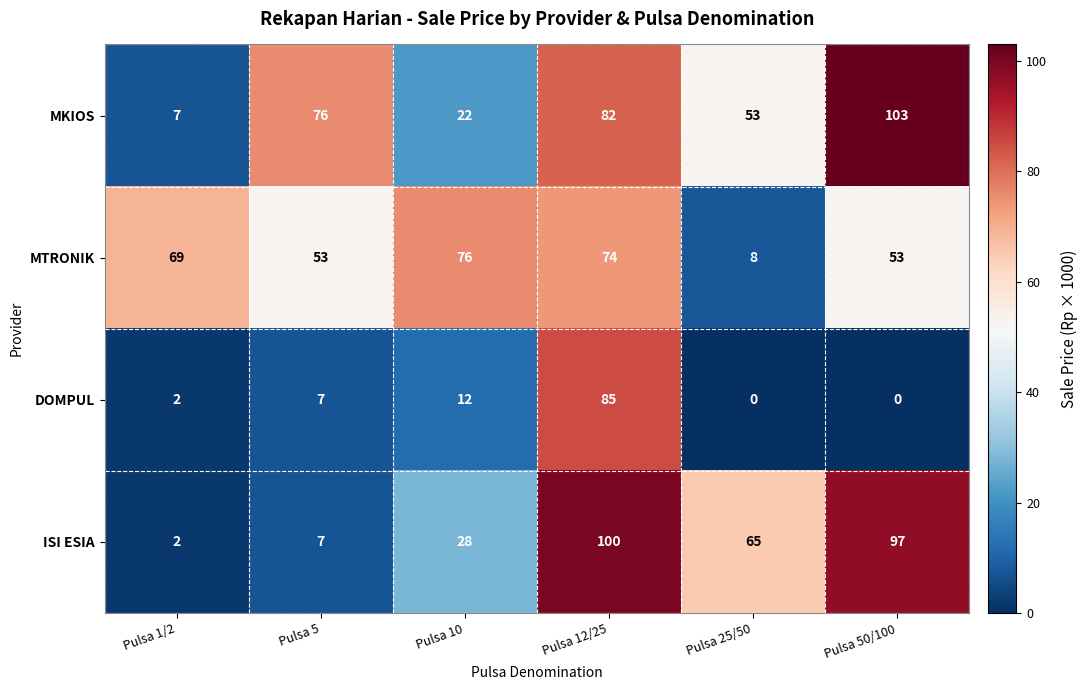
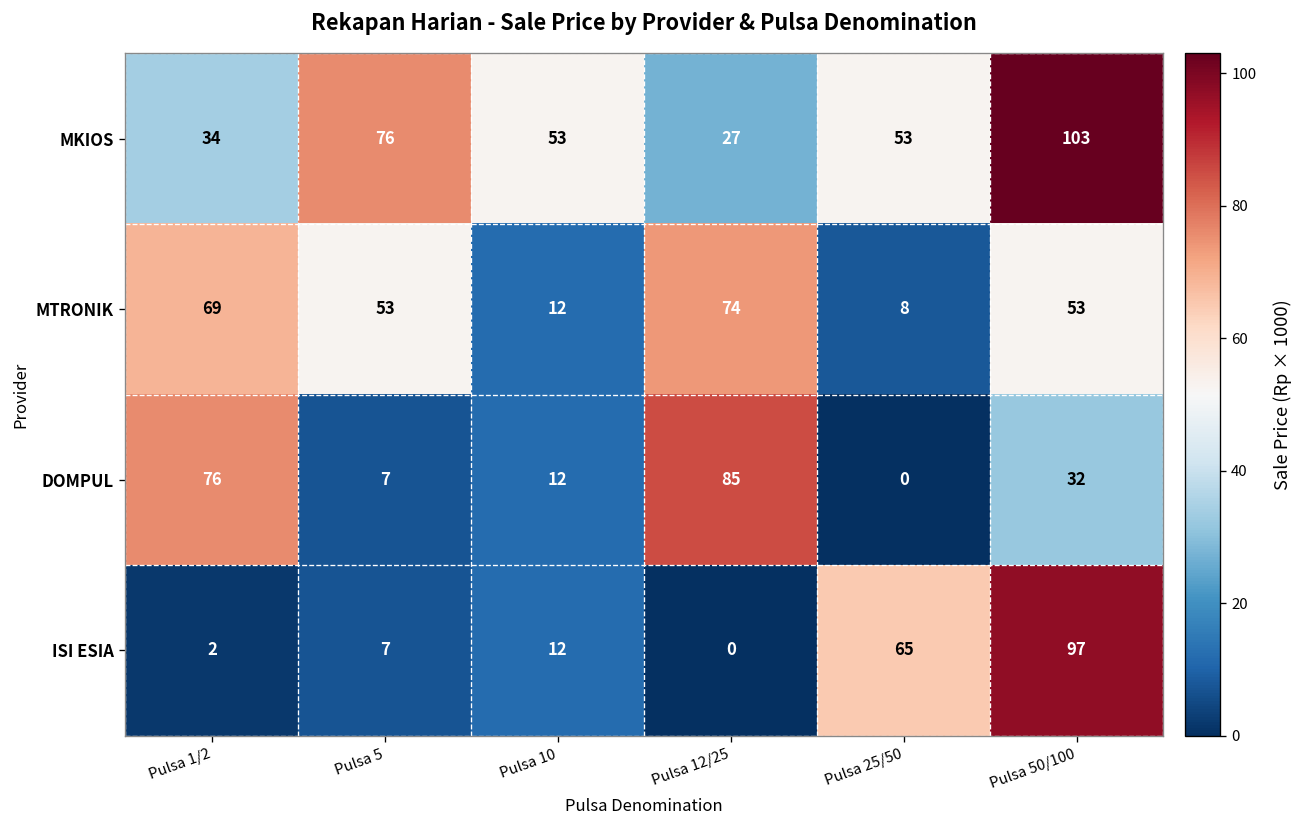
  {
    "MKIOS": {
-     "Pulsa 1/2": 7,
+     "Pulsa 1/2": 34,
      "Pulsa 5": 76,
-     "Pulsa 10": 22,
-     "Pulsa 12/25": 82,
+     "Pulsa 10": 53,
+     "Pulsa 12/25": 27,
      "Pulsa 25/50": 53,
      "Pulsa 50/100": 103
    },
    "MTRONIK": {
      "Pulsa 1/2": 69,
      "Pulsa 5": 53,
-     "Pulsa 10": 76,
+     "Pulsa 10": 12,
      "Pulsa 12/25": 74,
      "Pulsa 25/50": 8,
      "Pulsa 50/100": 53
    },
    "DOMPUL": {
-     "Pulsa 1/2": 2,
+     "Pulsa 1/2": 76,
      "Pulsa 5": 7,
      "Pulsa 10": 12,
      "Pulsa 12/25": 85,
      "Pulsa 25/50": 0,
-     "Pulsa 50/100": 0
+     "Pulsa 50/100": 32
    },
    "ISI ESIA": {
      "Pulsa 1/2": 2,
      "Pulsa 5": 7,
-     "Pulsa 10": 28,
-     "Pulsa 12/25": 100,
+     "Pulsa 10": 12,
+     "Pulsa 12/25": 0,
      "Pulsa 25/50": 65,
      "Pulsa 50/100": 97
    }
  }
